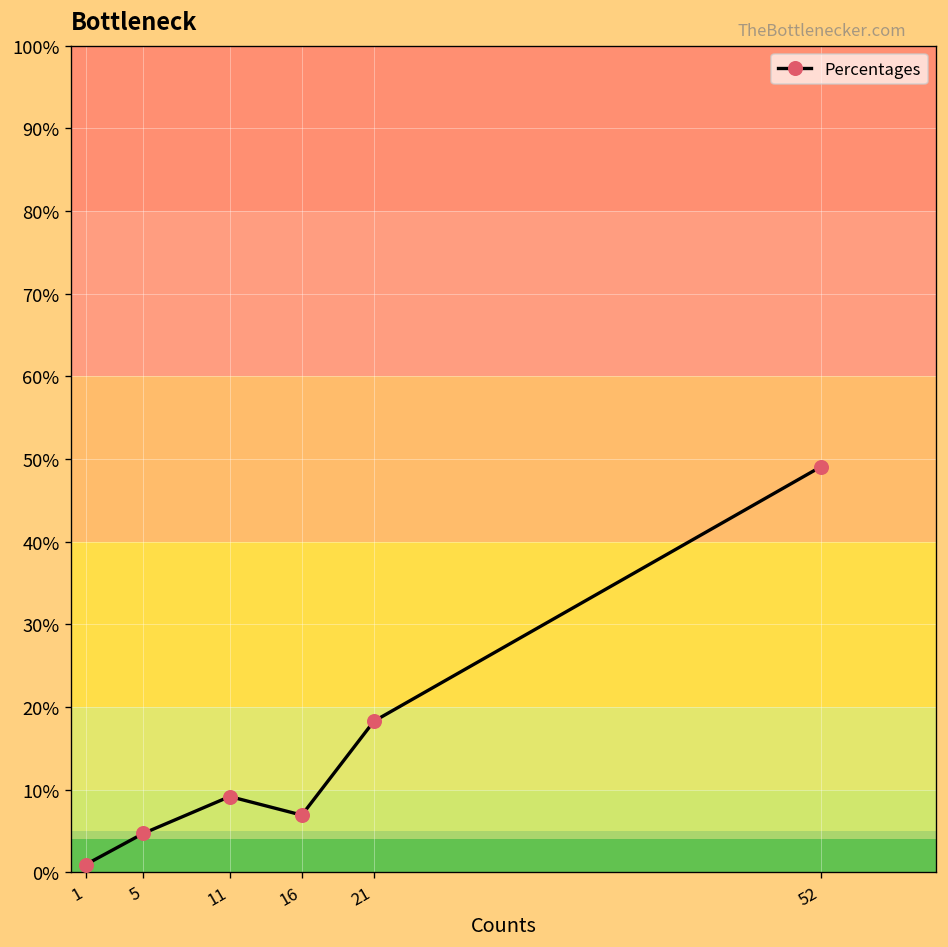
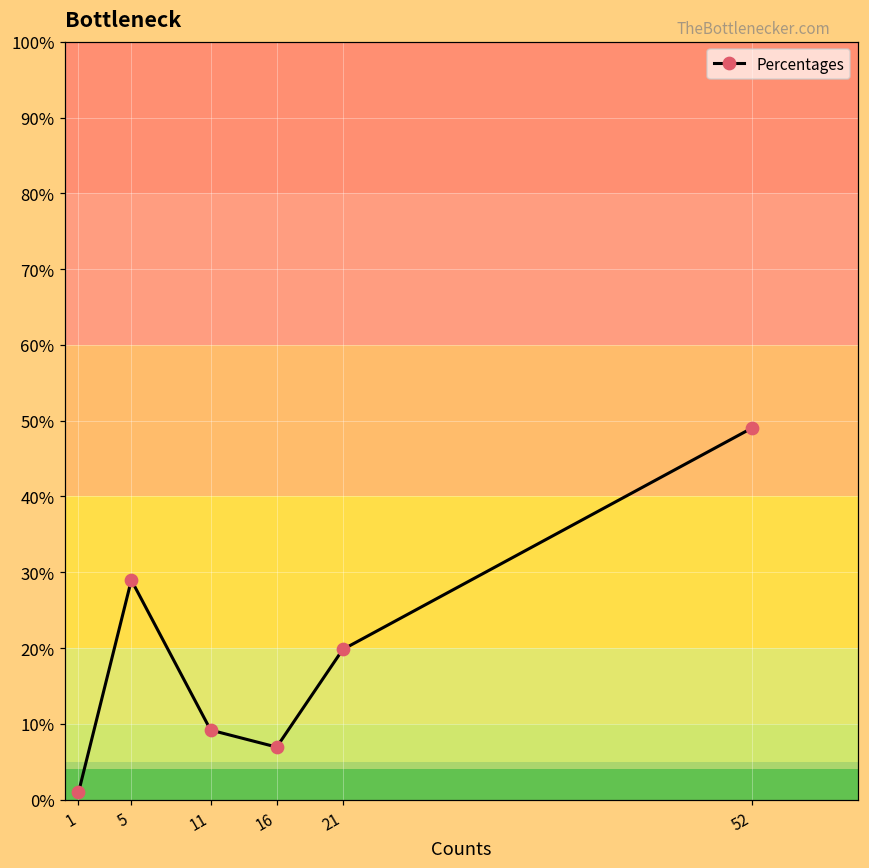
  {
    "1": "1%",
-   "5": "5%",
+   "5": "29%",
    "11": "9%",
    "16": "7%",
-   "21": "18%",
+   "21": "20%",
    "52": "49%"
  }
